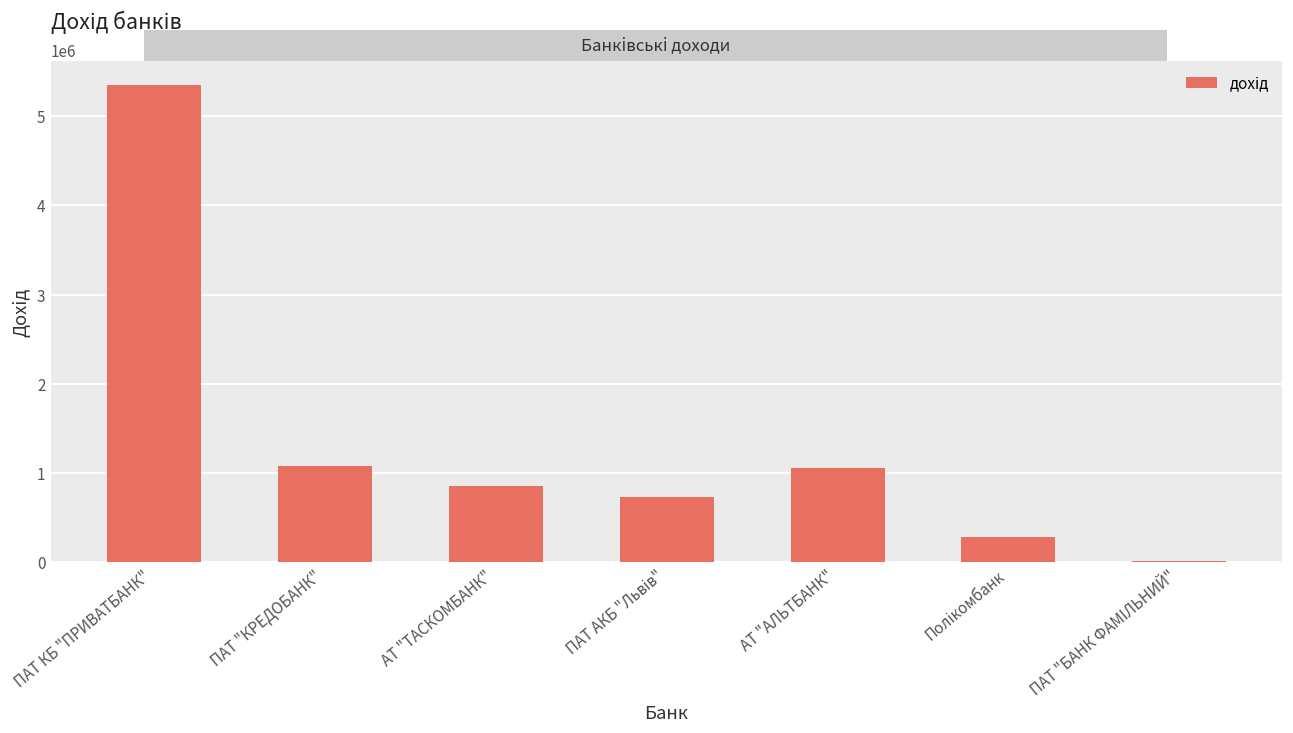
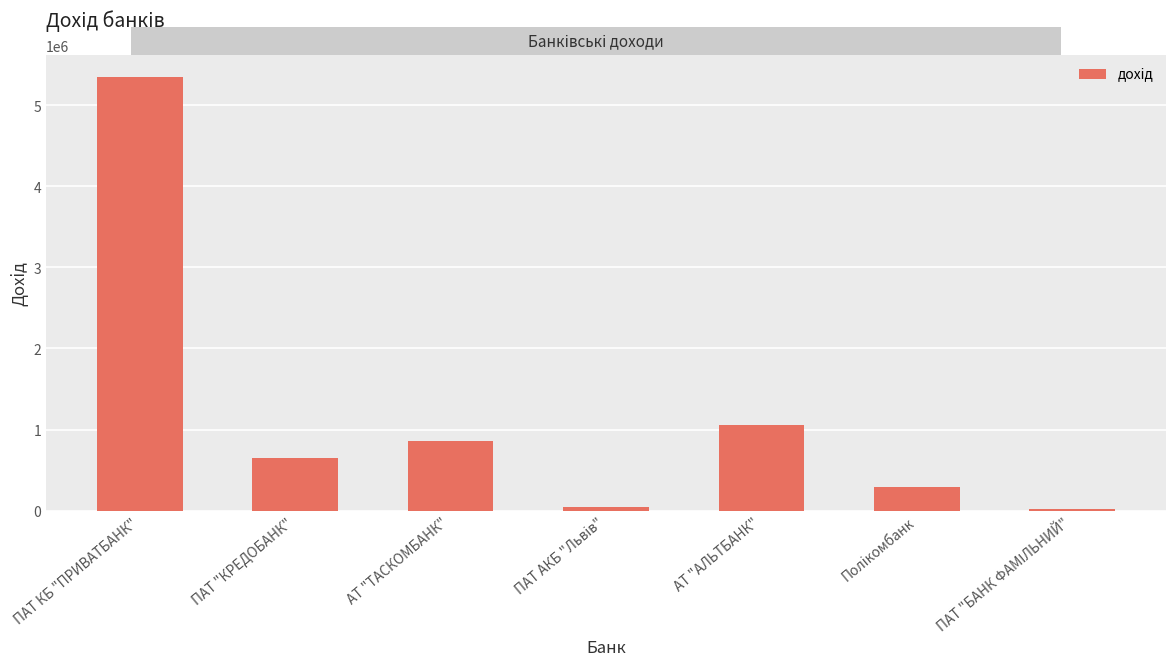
  {
    "ПАТ КБ \"ПРИВАТБАНК\"": 5400000,
-   "ПАТ \"КРЕДОБАНК\"": 1100000,
+   "ПАТ \"КРЕДОБАНК\"": 600000,
    "АТ \"ТАСКОМБАНК\"": 900000,
-   "ПАТ АКБ \"Львів\"": 700000,
+   "ПАТ АКБ \"Львів\"": 0,
    "АТ \"АЛЬТБАНК\"": 1100000,
    "Полікомбанк": 300000
  }
